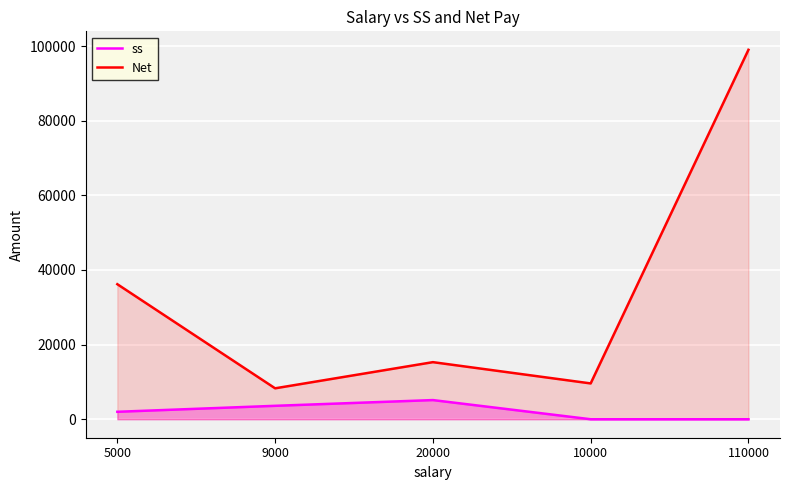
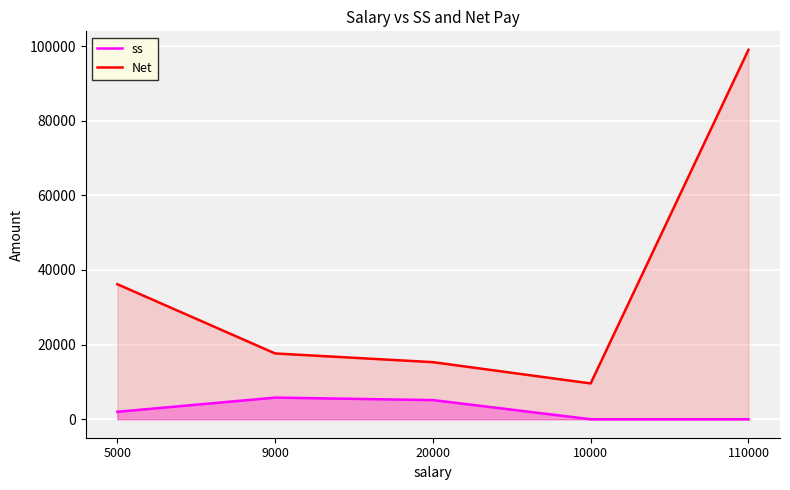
  {
    "ss": {
      "5000": 2000,
-     "9000": 4000,
+     "9000": 6000,
      "20000": 5000,
      "10000": 0,
      "110000": 0
    },
    "Net": {
      "5000": 36000,
-     "9000": 8000,
+     "9000": 18000,
      "20000": 15000,
      "10000": 10000,
      "110000": 99000
    }
  }
